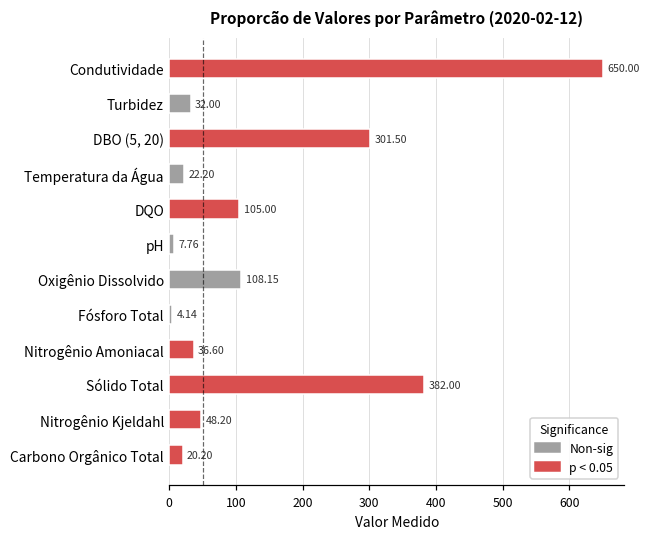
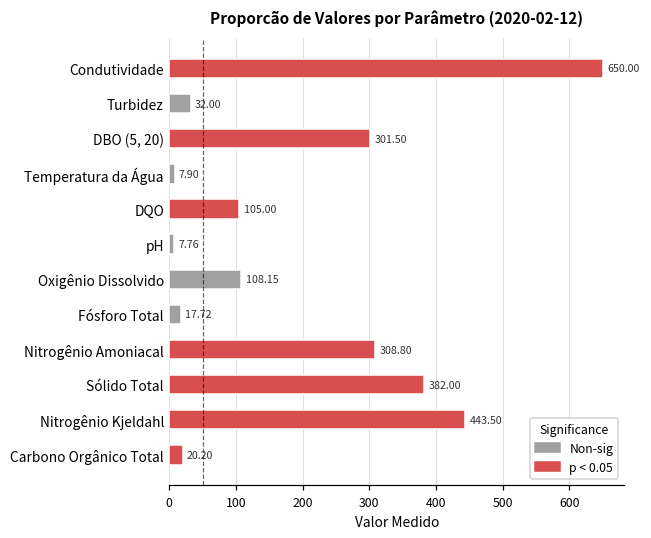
  {
    "Condutividade": 650.00,
    "Turbidez": 32.00,
    "DBO (5, 20)": 301.50,
-   "Temperatura da Água": 22.20,
+   "Temperatura da Água": 7.90,
    "DQO": 105.00,
    "pH": 7.76,
    "Oxigênio Dissolvido": 108.15,
-   "Fósforo Total": 4.14,
-   "Nitrogênio Amoniacal": 36.60,
+   "Fósforo Total": 17.72,
+   "Nitrogênio Amoniacal": 308.80,
    "Sólido Total": 382.00,
-   "Nitrogênio Kjeldahl": 48.20,
+   "Nitrogênio Kjeldahl": 443.50,
    "Carbono Orgânico Total": 20.20
  }
